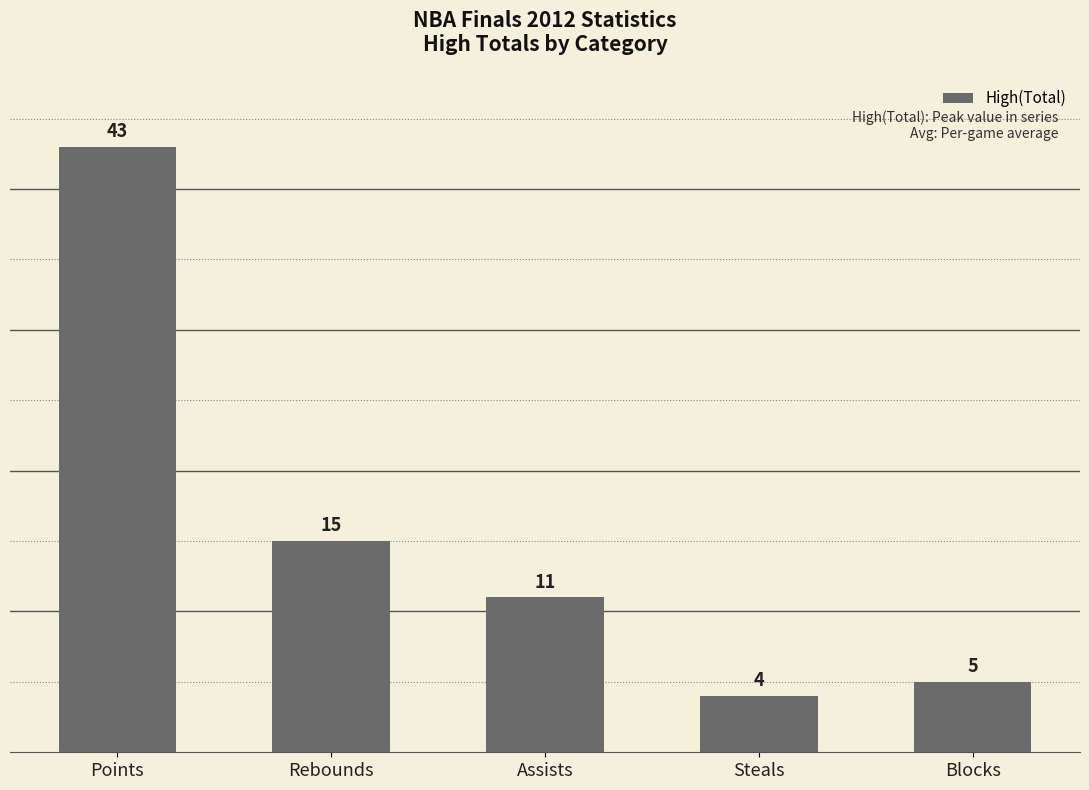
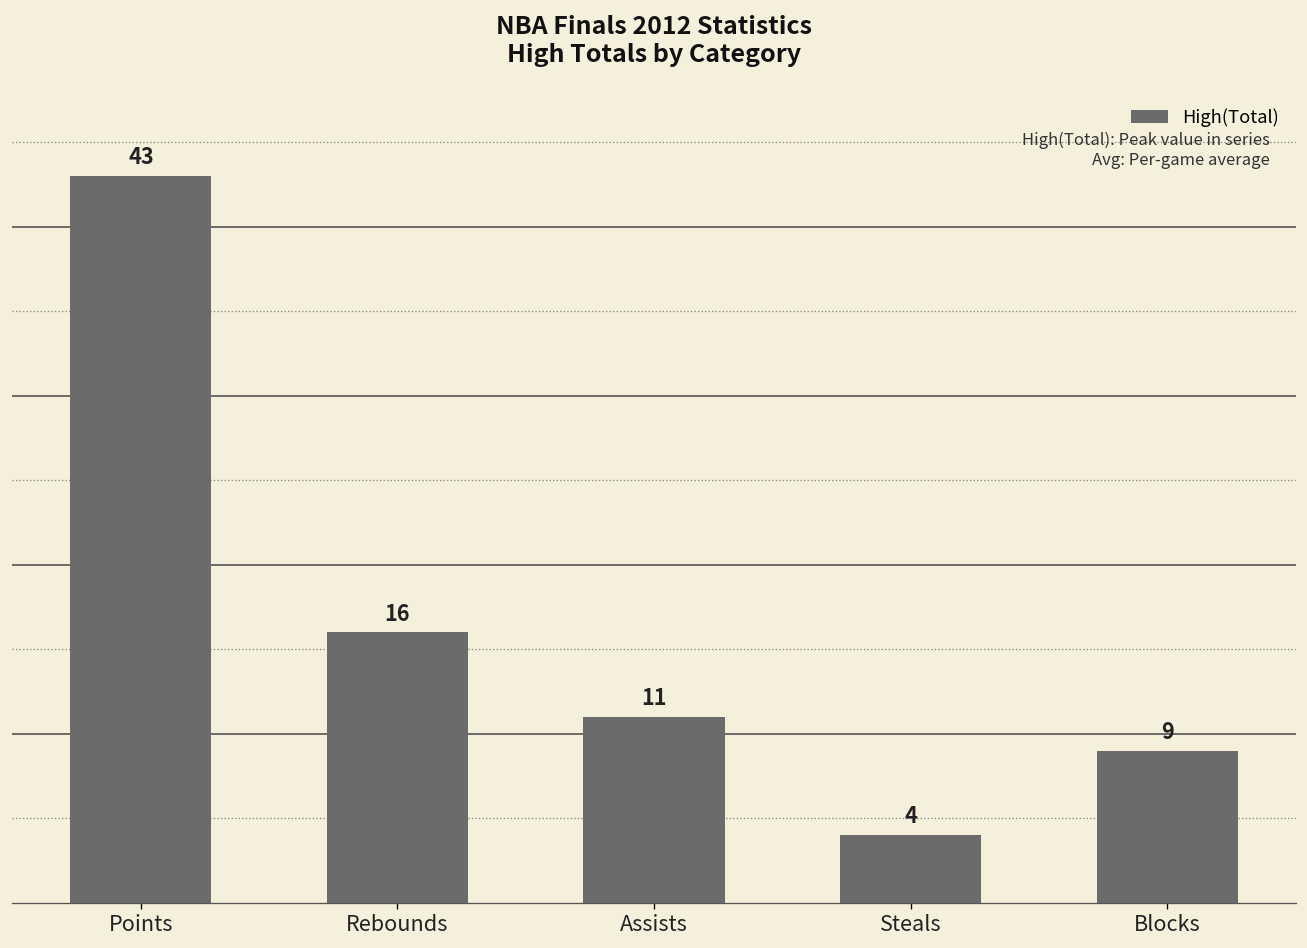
  {
    "Points": 43,
-   "Rebounds": 15,
+   "Rebounds": 16,
    "Assists": 11,
    "Steals": 4,
-   "Blocks": 5
+   "Blocks": 9
  }
